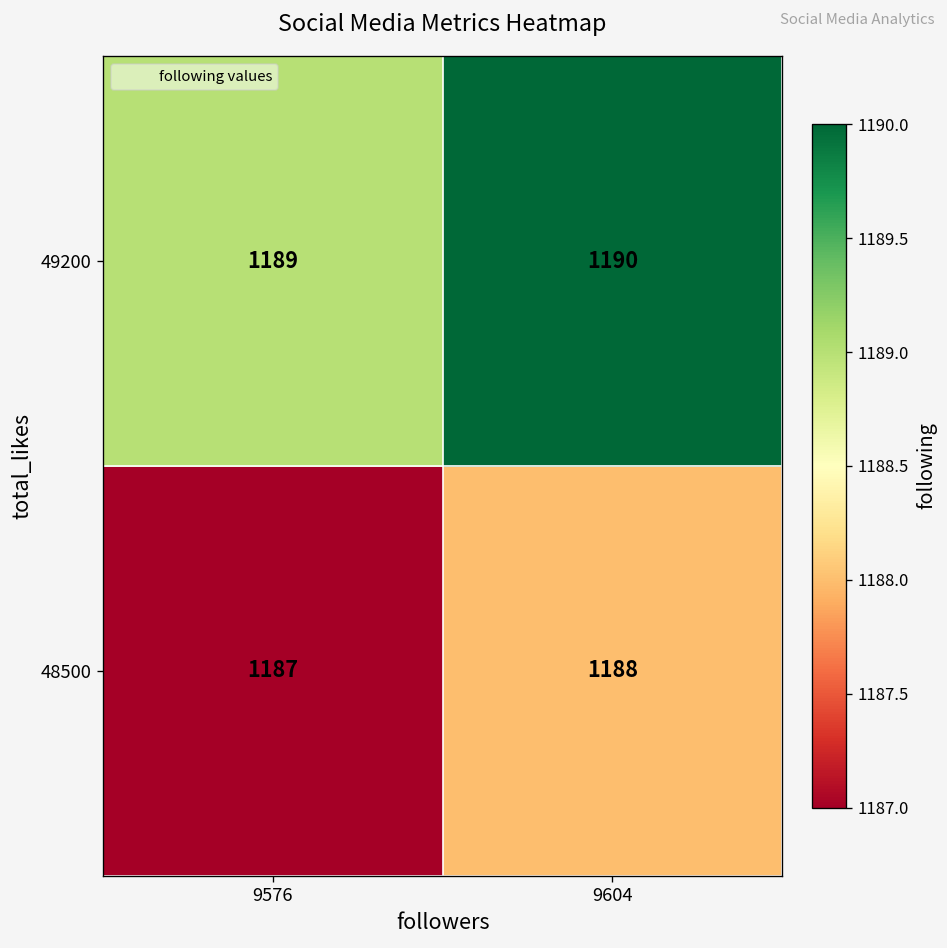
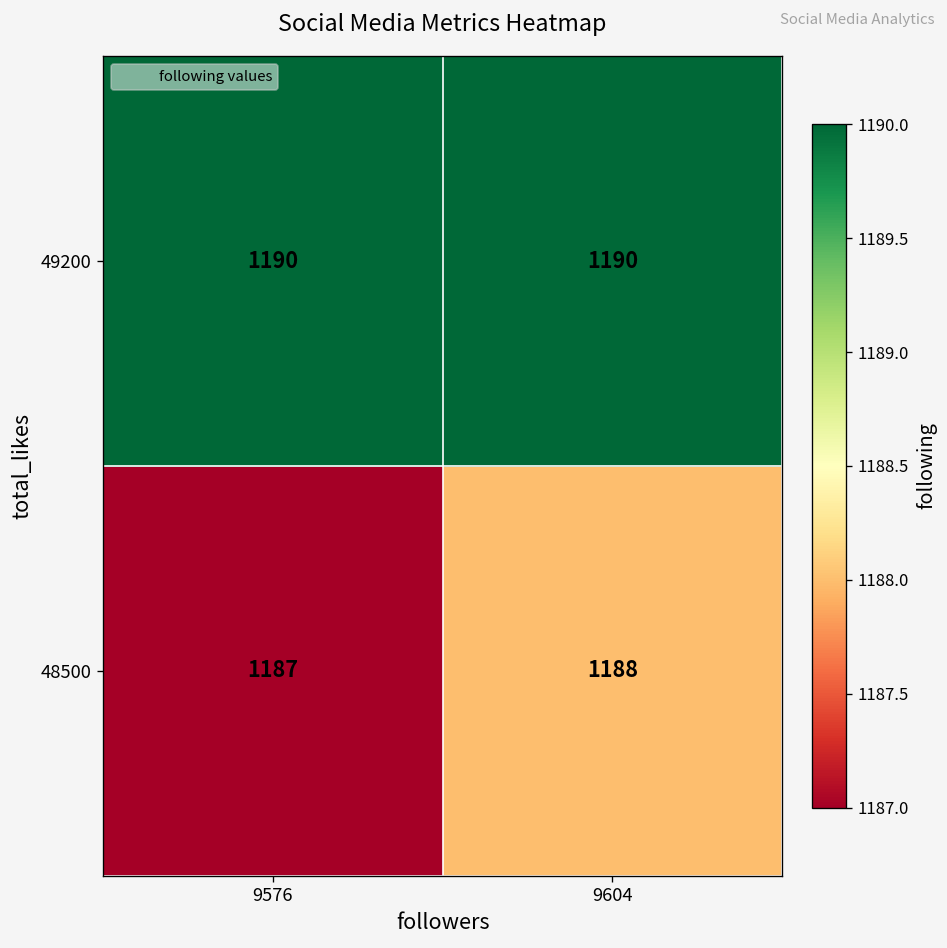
  {
    "49200": {
-     "9576": 1189,
+     "9576": 1190,
      "9604": 1190
    },
    "48500": {
      "9576": 1187,
      "9604": 1188
    }
  }
